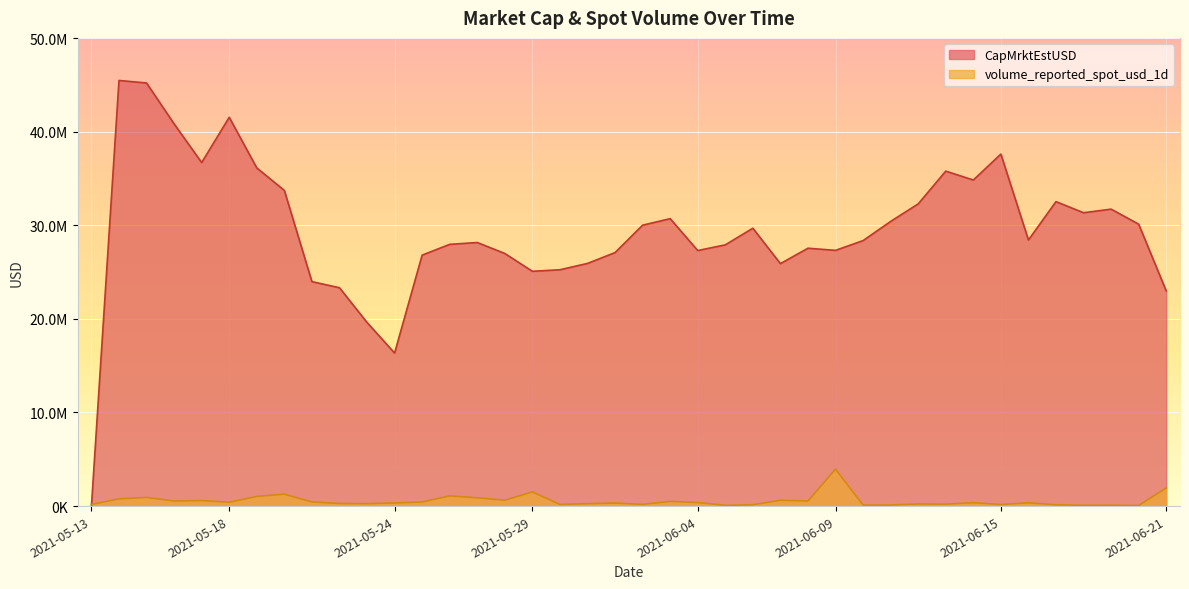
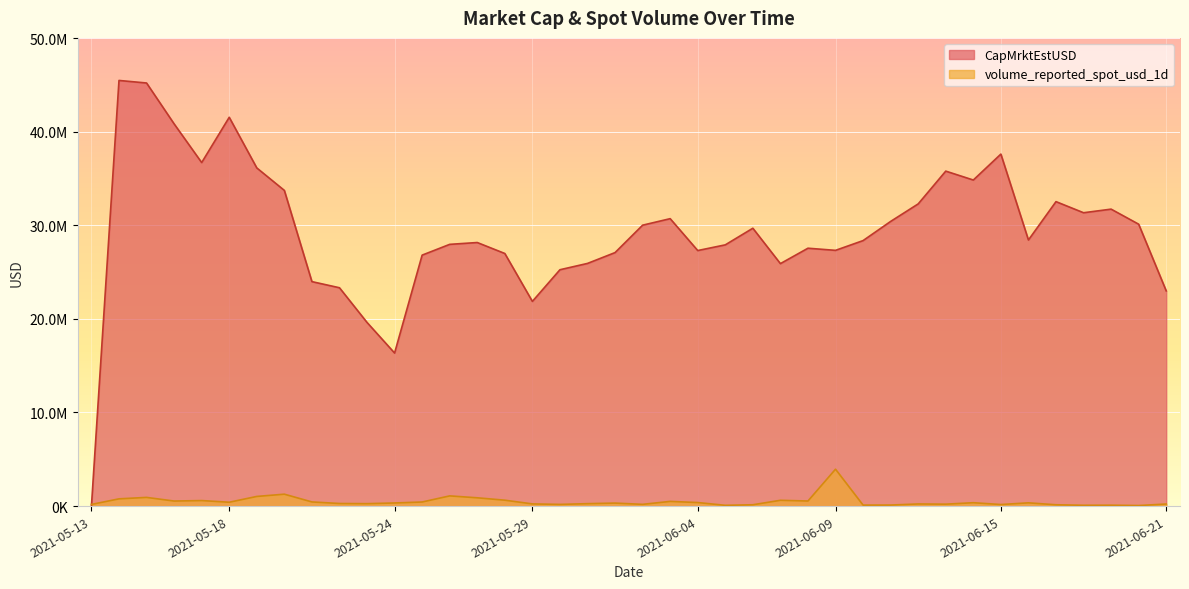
  {
    "CapMrktEstUSD": {
      "2021-05-18": 42000000,
      "2021-05-24": 16000000,
-     "2021-05-29": 25000000,
+     "2021-05-29": 22000000,
      "2021-06-04": 27000000,
      "2021-06-09": 27000000,
      "2021-06-15": 38000000,
      "2021-06-21": 23000000
    },
    "volume_reported_spot_usd_1d": {
      "2021-05-18": 0,
      "2021-05-24": 0,
-     "2021-05-29": 2000000,
+     "2021-05-29": 0,
      "2021-06-04": 0,
      "2021-06-09": 4000000,
      "2021-06-15": 0,
-     "2021-06-21": 2000000
+     "2021-06-21": 0
    }
  }
